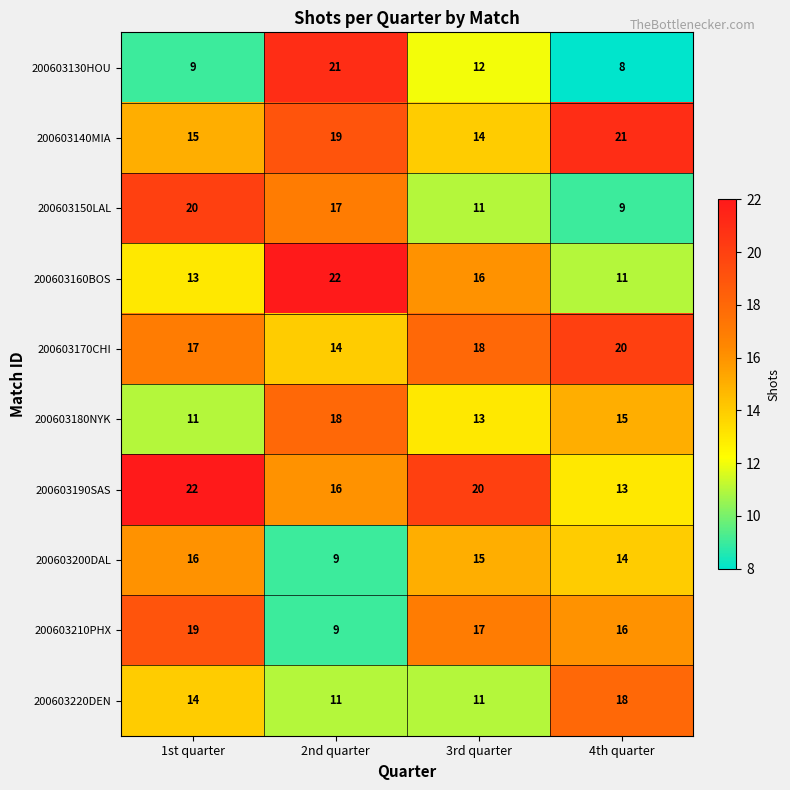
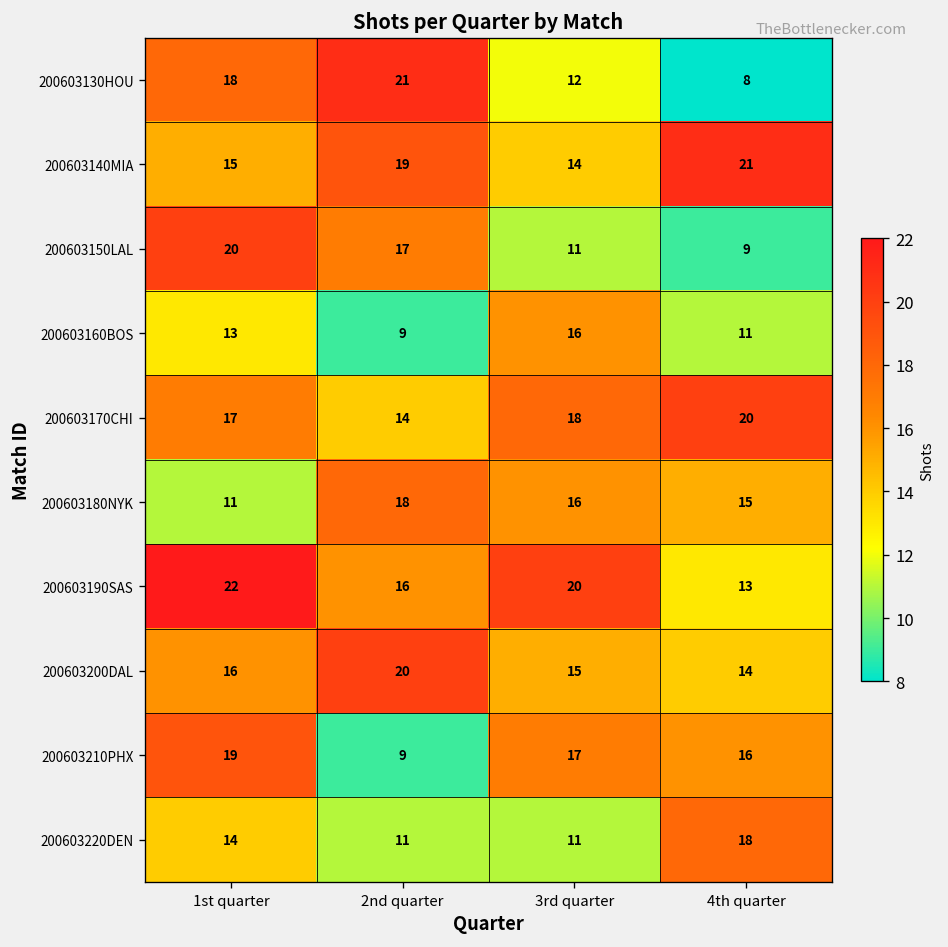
  {
    "200603130HOU": {
-     "1st quarter": 9,
+     "1st quarter": 18,
      "2nd quarter": 21,
      "3rd quarter": 12,
      "4th quarter": 8
    },
    "200603140MIA": {
      "1st quarter": 15,
      "2nd quarter": 19,
      "3rd quarter": 14,
      "4th quarter": 21
    },
    "200603150LAL": {
      "1st quarter": 20,
      "2nd quarter": 17,
      "3rd quarter": 11,
      "4th quarter": 9
    },
    "200603160BOS": {
      "1st quarter": 13,
-     "2nd quarter": 22,
+     "2nd quarter": 9,
      "3rd quarter": 16,
      "4th quarter": 11
    },
    "200603170CHI": {
      "1st quarter": 17,
      "2nd quarter": 14,
      "3rd quarter": 18,
      "4th quarter": 20
    },
    "200603180NYK": {
      "1st quarter": 11,
      "2nd quarter": 18,
-     "3rd quarter": 13,
+     "3rd quarter": 16,
      "4th quarter": 15
    },
    "200603190SAS": {
      "1st quarter": 22,
      "2nd quarter": 16,
      "3rd quarter": 20,
      "4th quarter": 13
    },
    "200603200DAL": {
      "1st quarter": 16,
-     "2nd quarter": 9,
+     "2nd quarter": 20,
      "3rd quarter": 15,
      "4th quarter": 14
    },
    "200603210PHX": {
      "1st quarter": 19,
      "2nd quarter": 9,
      "3rd quarter": 17,
      "4th quarter": 16
    },
    "200603220DEN": {
      "1st quarter": 14,
      "2nd quarter": 11,
      "3rd quarter": 11,
      "4th quarter": 18
    }
  }
